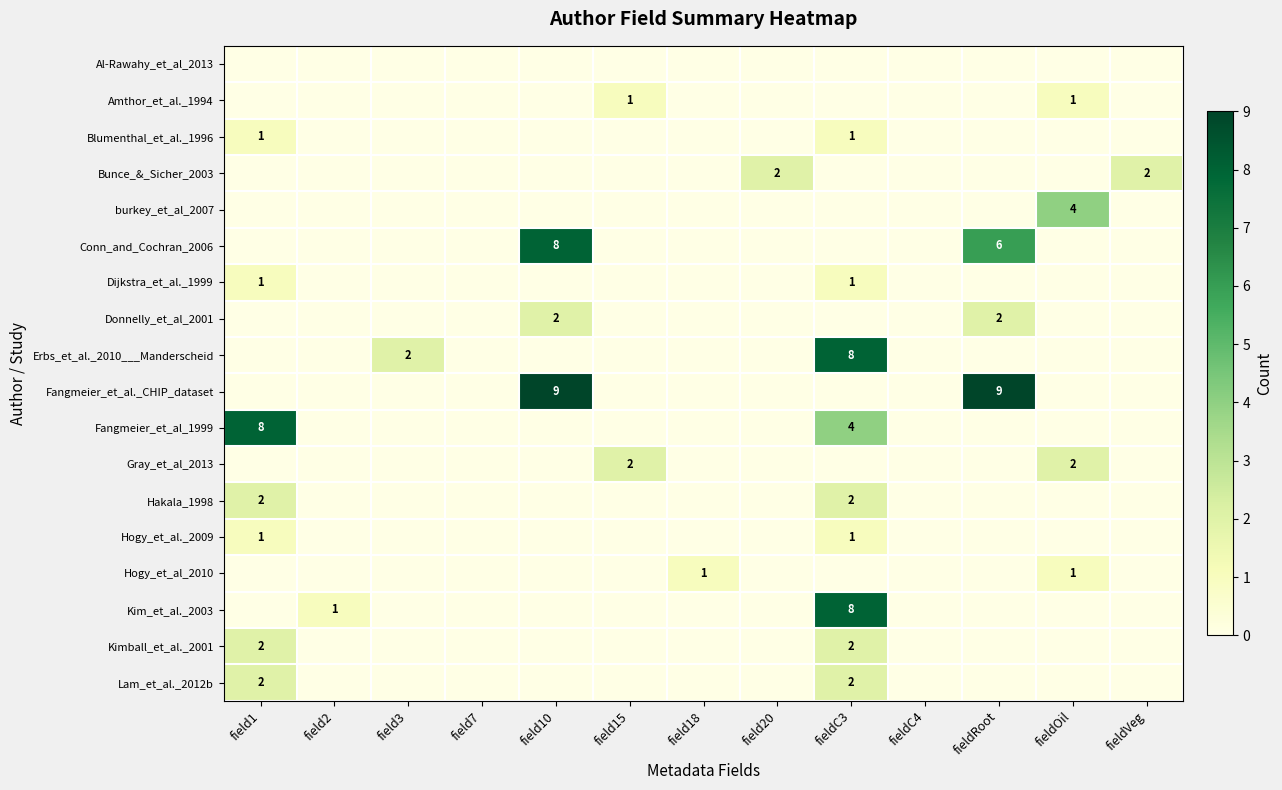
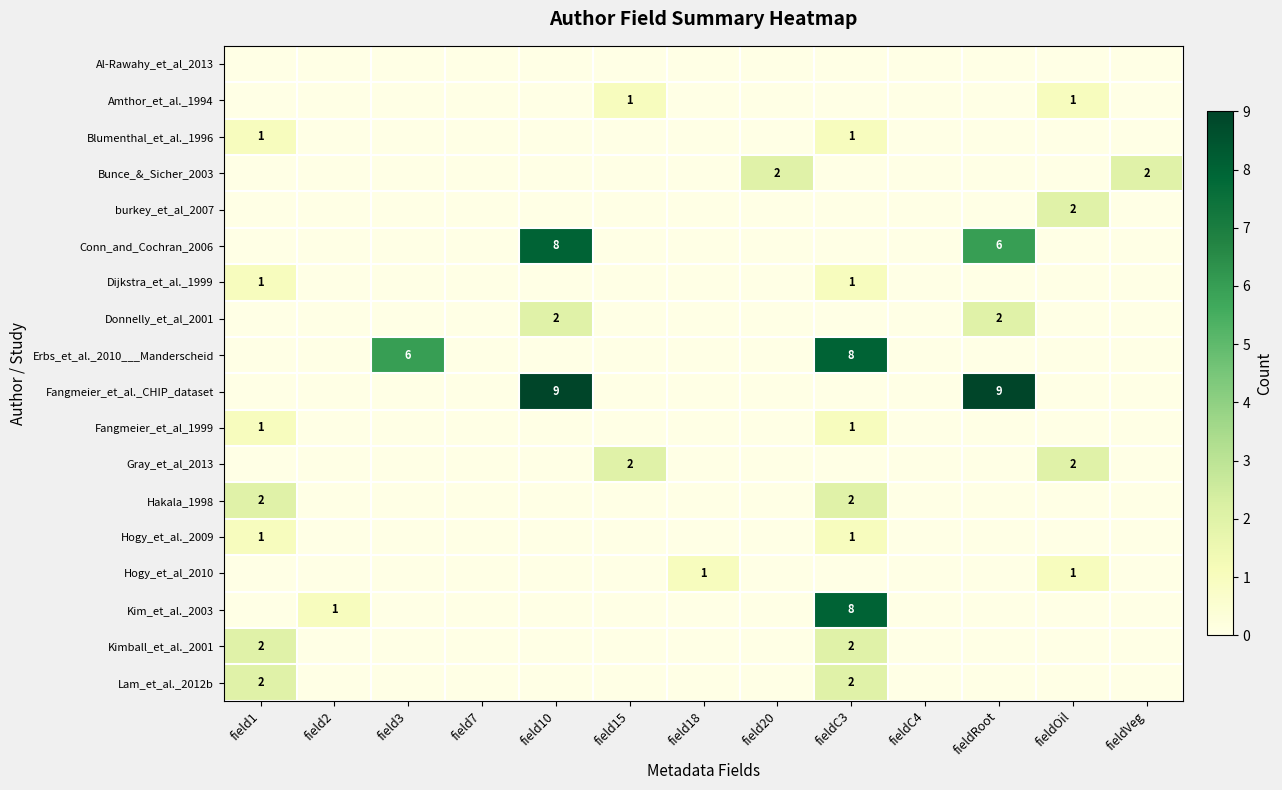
  {
    "Amthor_et_al._1994": {
      "field15": 1,
      "fieldOil": 1
    },
    "Blumenthal_et_al._1996": {
      "field1": 1,
      "fieldC3": 1
    },
    "Bunce_&_Sicher_2003": {
      "field20": 2,
      "fieldVeg": 2
    },
    "burkey_et_al_2007": {
-     "fieldOil": 4
+     "fieldOil": 2
    },
    "Conn_and_Cochran_2006": {
      "field10": 8,
      "fieldRoot": 6
    },
    "Dijkstra_et_al._1999": {
      "field1": 1,
      "fieldC3": 1
    },
    "Donnelly_et_al_2001": {
      "field10": 2,
      "fieldRoot": 2
    },
    "Erbs_et_al._2010___Manderscheid": {
-     "field3": 2,
+     "field3": 6,
      "fieldC3": 8
    },
    "Fangmeier_et_al._CHIP_dataset": {
      "field10": 9,
      "fieldRoot": 9
    },
    "Fangmeier_et_al_1999": {
-     "field1": 8,
-     "fieldC3": 4
+     "field1": 1,
+     "fieldC3": 1
    },
    "Gray_et_al_2013": {
      "field15": 2,
      "fieldOil": 2
    },
    "Hakala_1998": {
      "field1": 2,
      "fieldC3": 2
    },
    "Hogy_et_al._2009": {
      "field1": 1,
      "fieldC3": 1
    },
    "Hogy_et_al_2010": {
      "field18": 1,
      "fieldOil": 1
    },
    "Kim_et_al._2003": {
      "field2": 1,
      "fieldC3": 8
    },
    "Kimball_et_al._2001": {
      "field1": 2,
      "fieldC3": 2
    },
    "Lam_et_al._2012b": {
      "field1": 2,
      "fieldC3": 2
    }
  }
